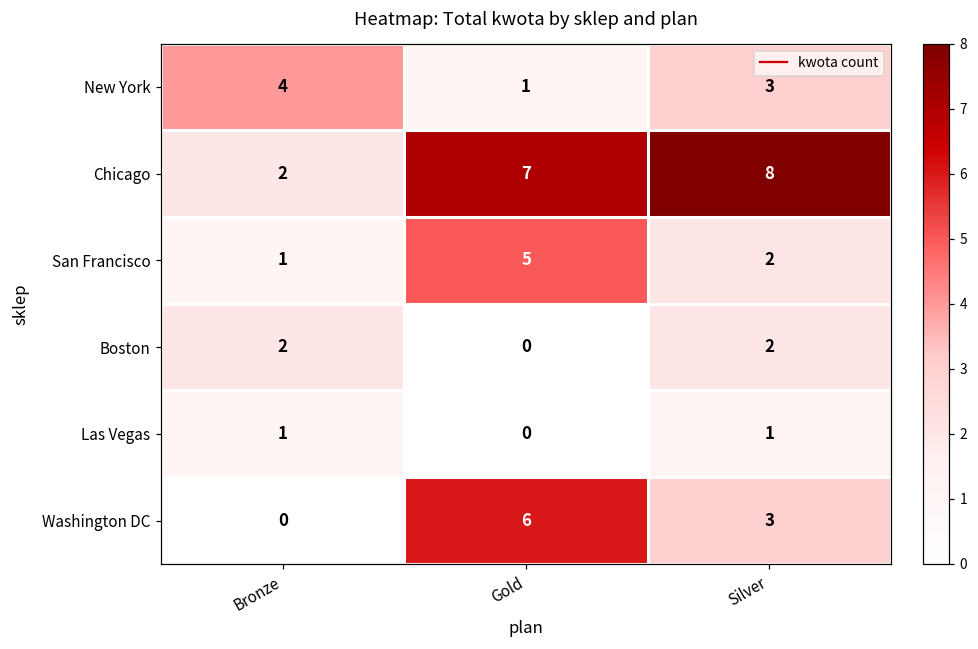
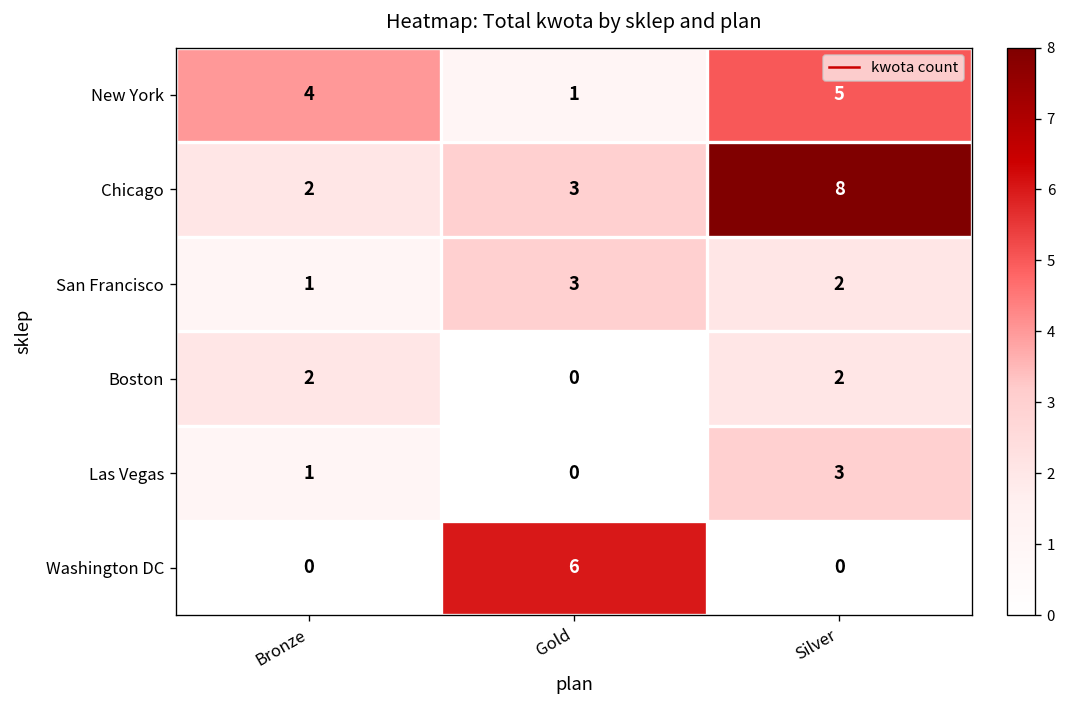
  {
    "New York": {
      "Bronze": 4,
      "Gold": 1,
-     "Silver": 3
+     "Silver": 5
    },
    "Chicago": {
      "Bronze": 2,
-     "Gold": 7,
+     "Gold": 3,
      "Silver": 8
    },
    "San Francisco": {
      "Bronze": 1,
-     "Gold": 5,
+     "Gold": 3,
      "Silver": 2
    },
    "Boston": {
      "Bronze": 2,
      "Gold": 0,
      "Silver": 2
    },
    "Las Vegas": {
      "Bronze": 1,
      "Gold": 0,
-     "Silver": 1
+     "Silver": 3
    },
    "Washington DC": {
      "Bronze": 0,
      "Gold": 6,
-     "Silver": 3
+     "Silver": 0
    }
  }
